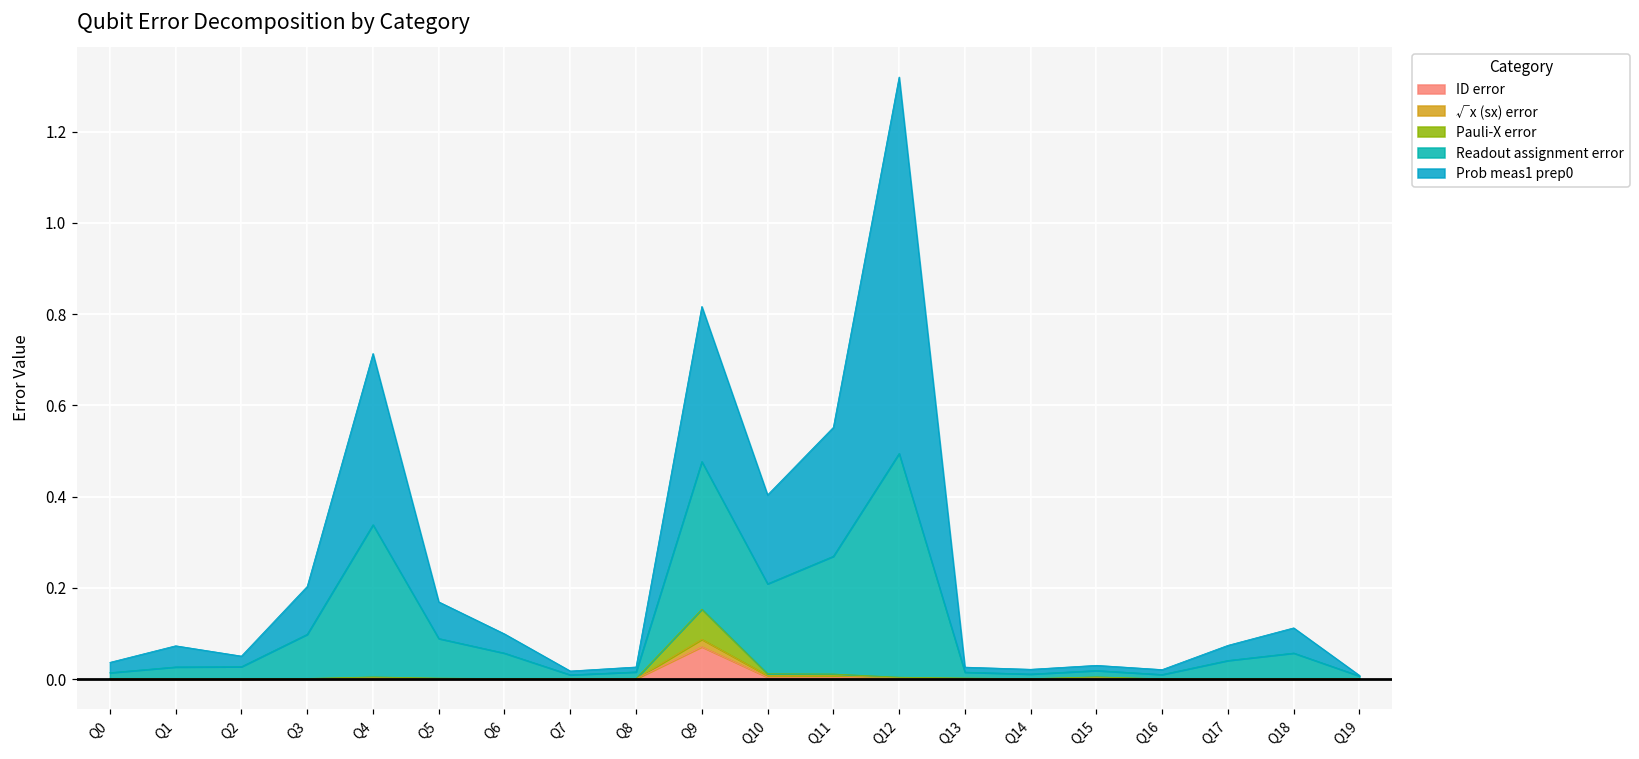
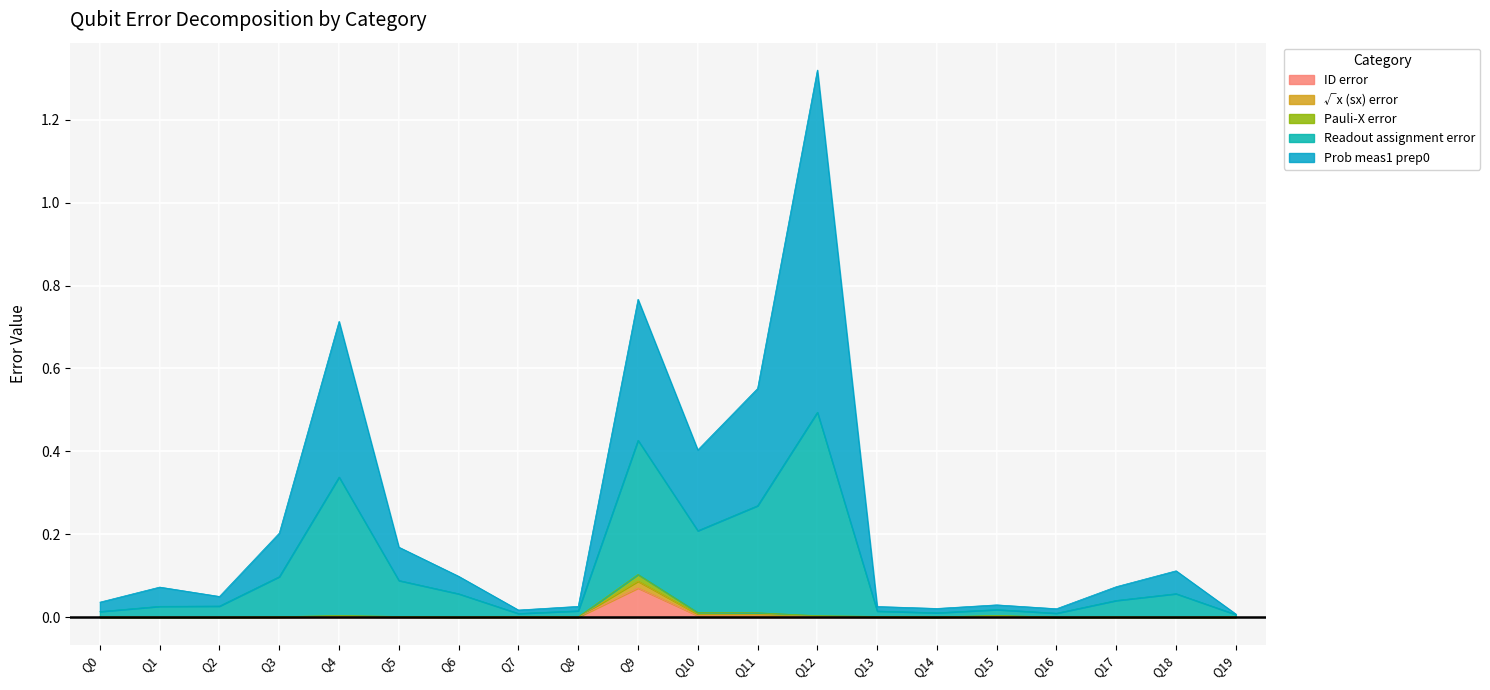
  {
    "ID error": {
      "Q9": 0.07
    },
    "√x (sx) error": {
      "Q9": 0.02
    },
    "Pauli-X error": {
-     "Q9": 0.07
+     "Q9": 0.02
    }
  }
